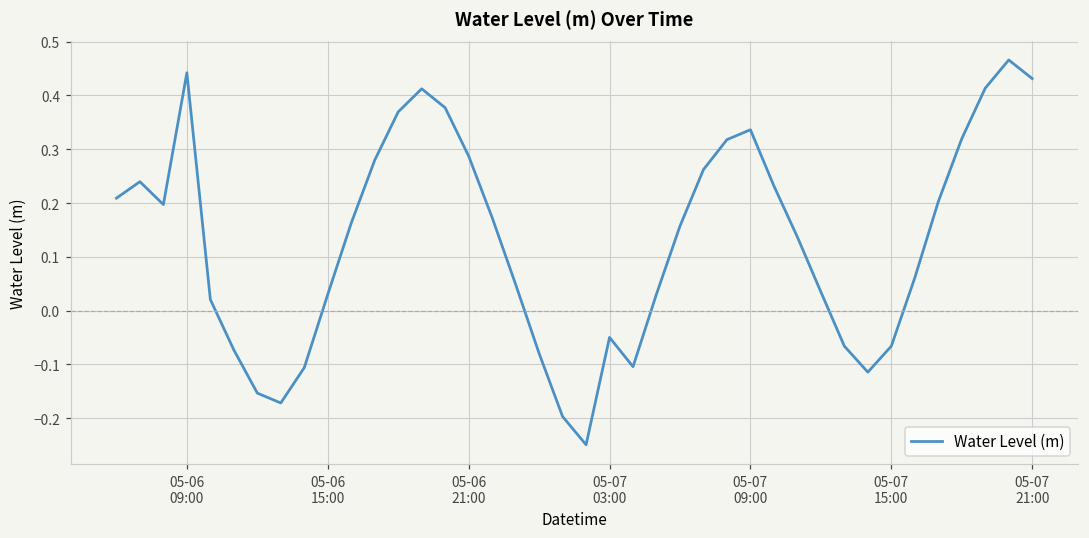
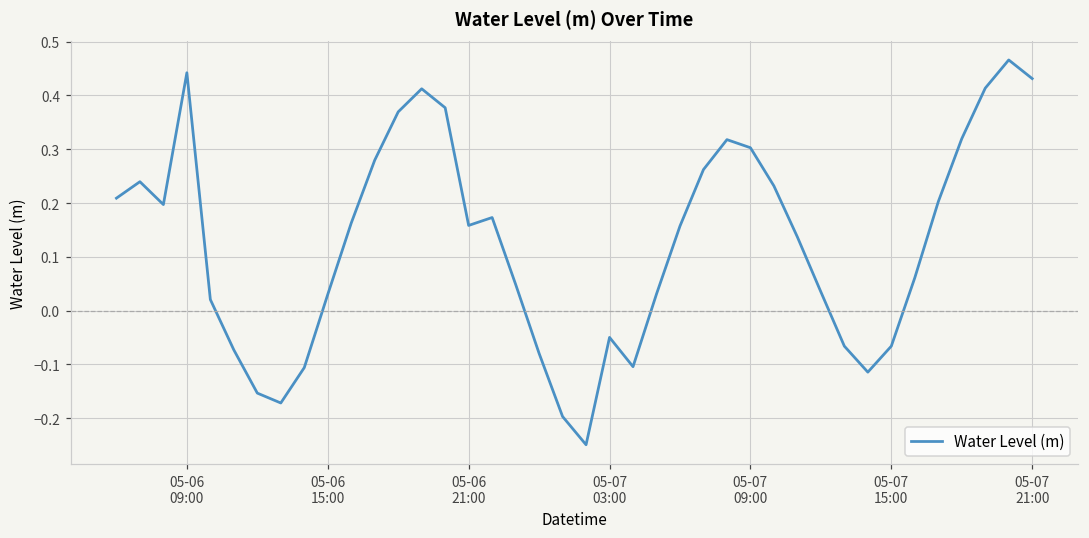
  {
    "05-06 09:00": 0.44,
    "05-06 15:00": 0.03,
-   "05-06 21:00": 0.29,
+   "05-06 21:00": 0.16,
    "05-07 03:00": -0.05,
-   "05-07 09:00": 0.34,
+   "05-07 09:00": 0.30,
    "05-07 15:00": -0.07,
    "05-07 21:00": 0.43
  }
